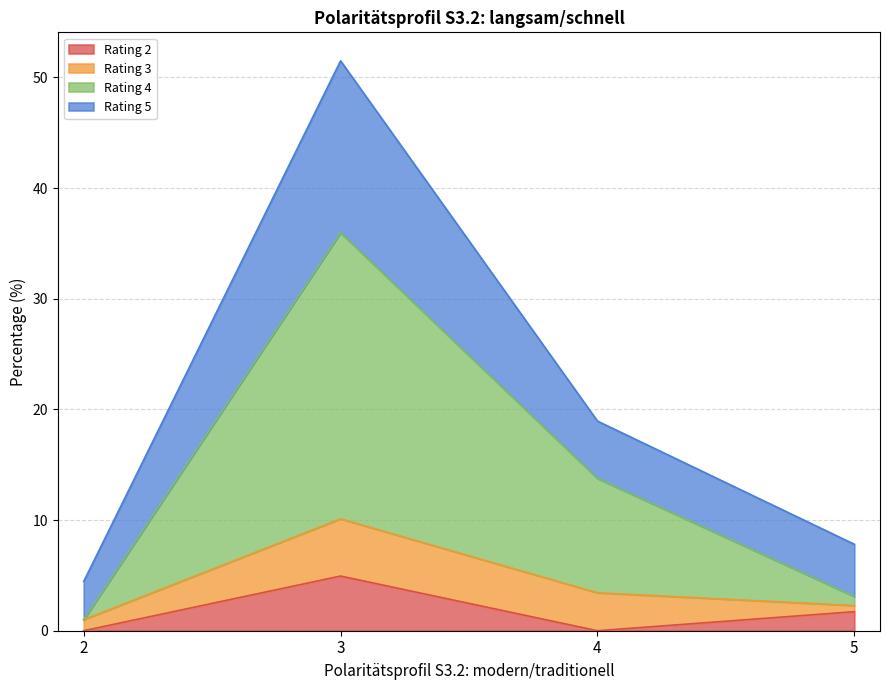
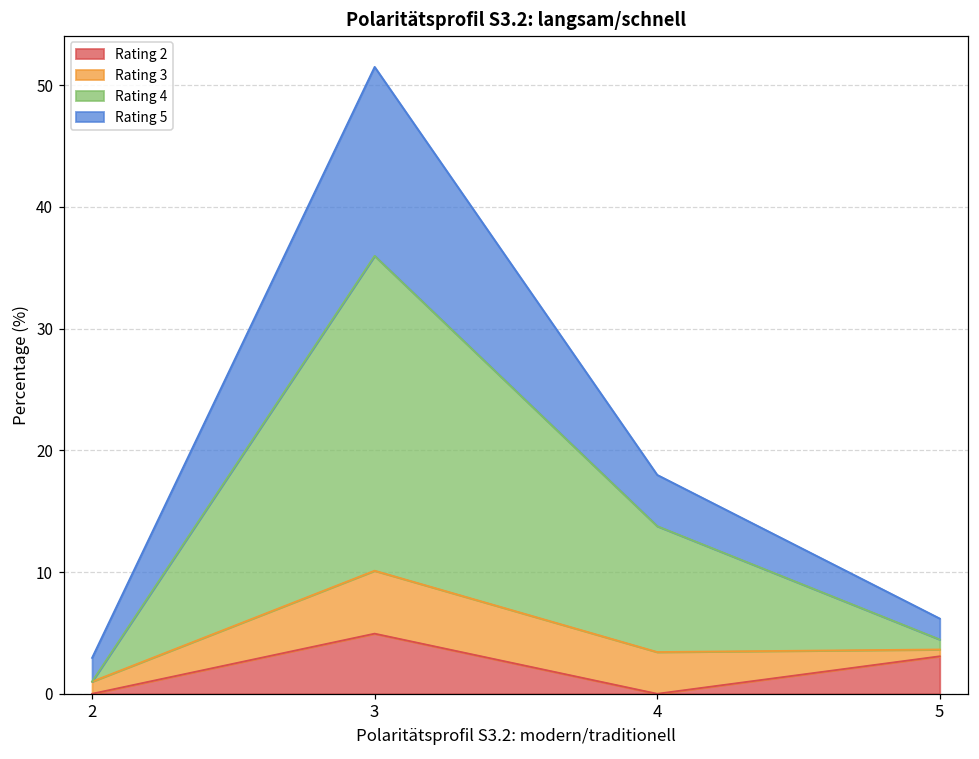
  {
    "Rating 2": {
      "2": 0.0,
      "3": 4.9,
      "4": 0.0,
-     "5": 1.7
+     "5": 3.1
    },
    "Rating 3": {
      "3": 5.2,
      "4": 3.4,
      "5": 0.6
    },
    "Rating 4": {
      "3": 25.9,
      "4": 10.3,
      "5": 0.8
    },
    "Rating 5": {
-     "2": 3.5,
+     "2": 2.0,
      "3": 15.5,
-     "4": 5.2,
-     "5": 4.7
+     "4": 4.2,
+     "5": 1.7
    }
  }
